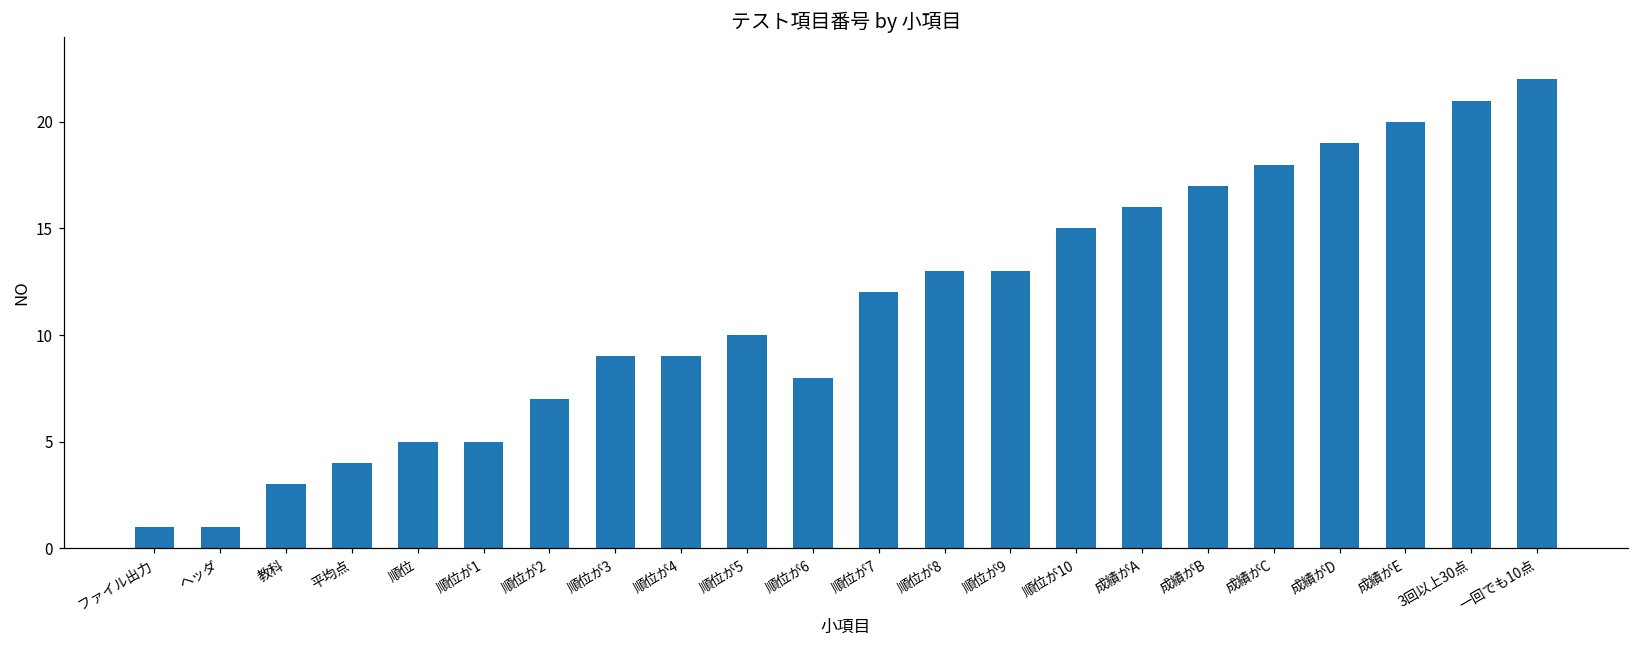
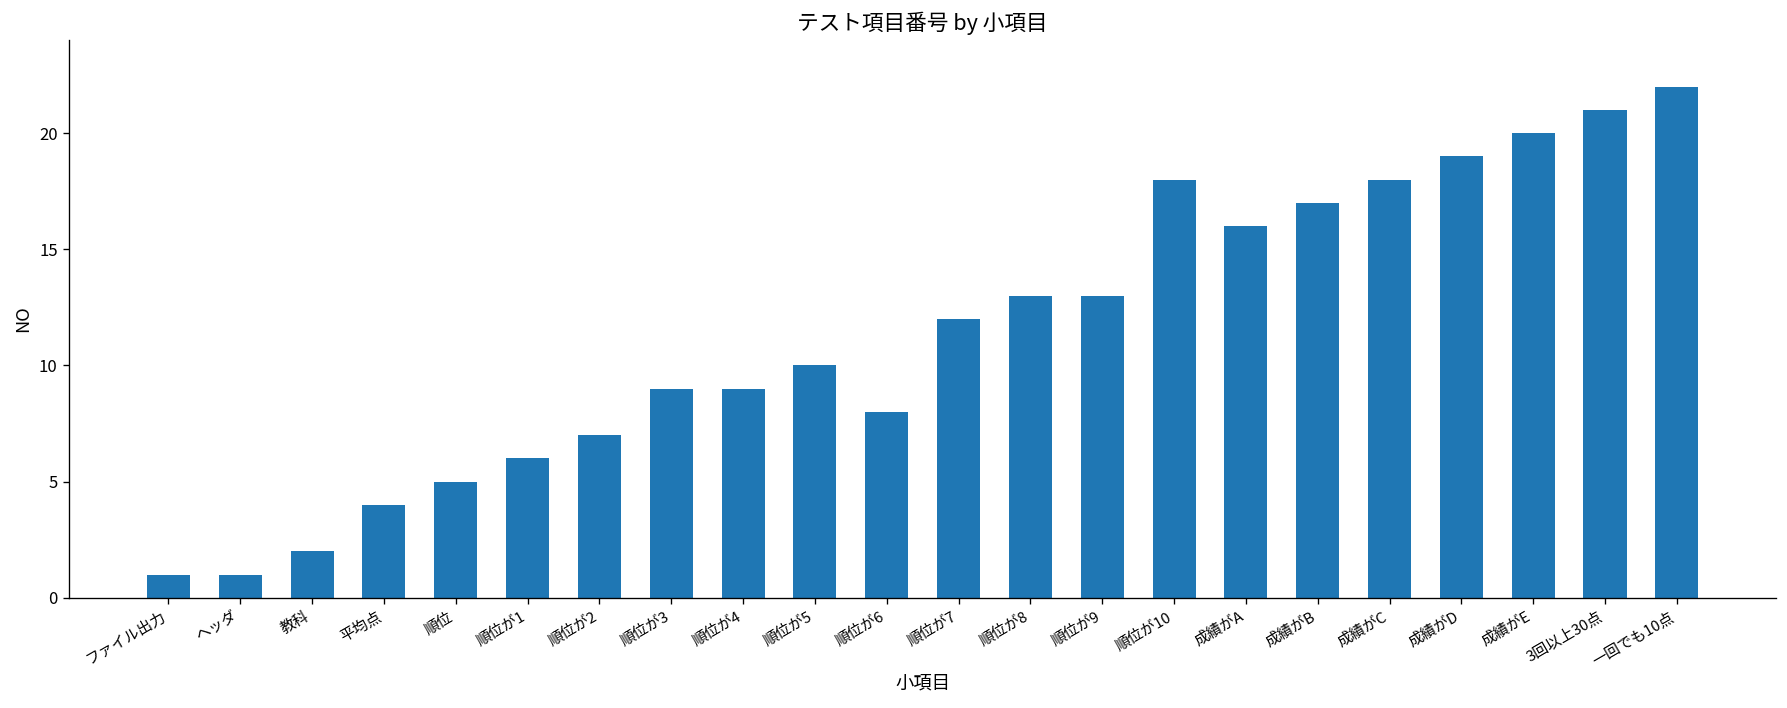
  {
    "ファイル出力": 1,
    "ヘッダ": 1,
-   "教科": 3,
+   "教科": 2,
    "平均点": 4,
    "順位": 5,
-   "順位が1": 5,
+   "順位が1": 6,
    "順位が2": 7,
    "順位が3": 9,
    "順位が4": 9,
    "順位が5": 10,
    "順位が6": 8,
    "順位が7": 12,
    "順位が8": 13,
    "順位が9": 13,
-   "順位が10": 15,
+   "順位が10": 18,
    "成績がA": 16,
    "成績がB": 17,
    "成績がC": 18,
    "成績がD": 19,
    "成績がE": 20,
    "3回以上30点": 21,
    "一回でも10点": 22
  }
